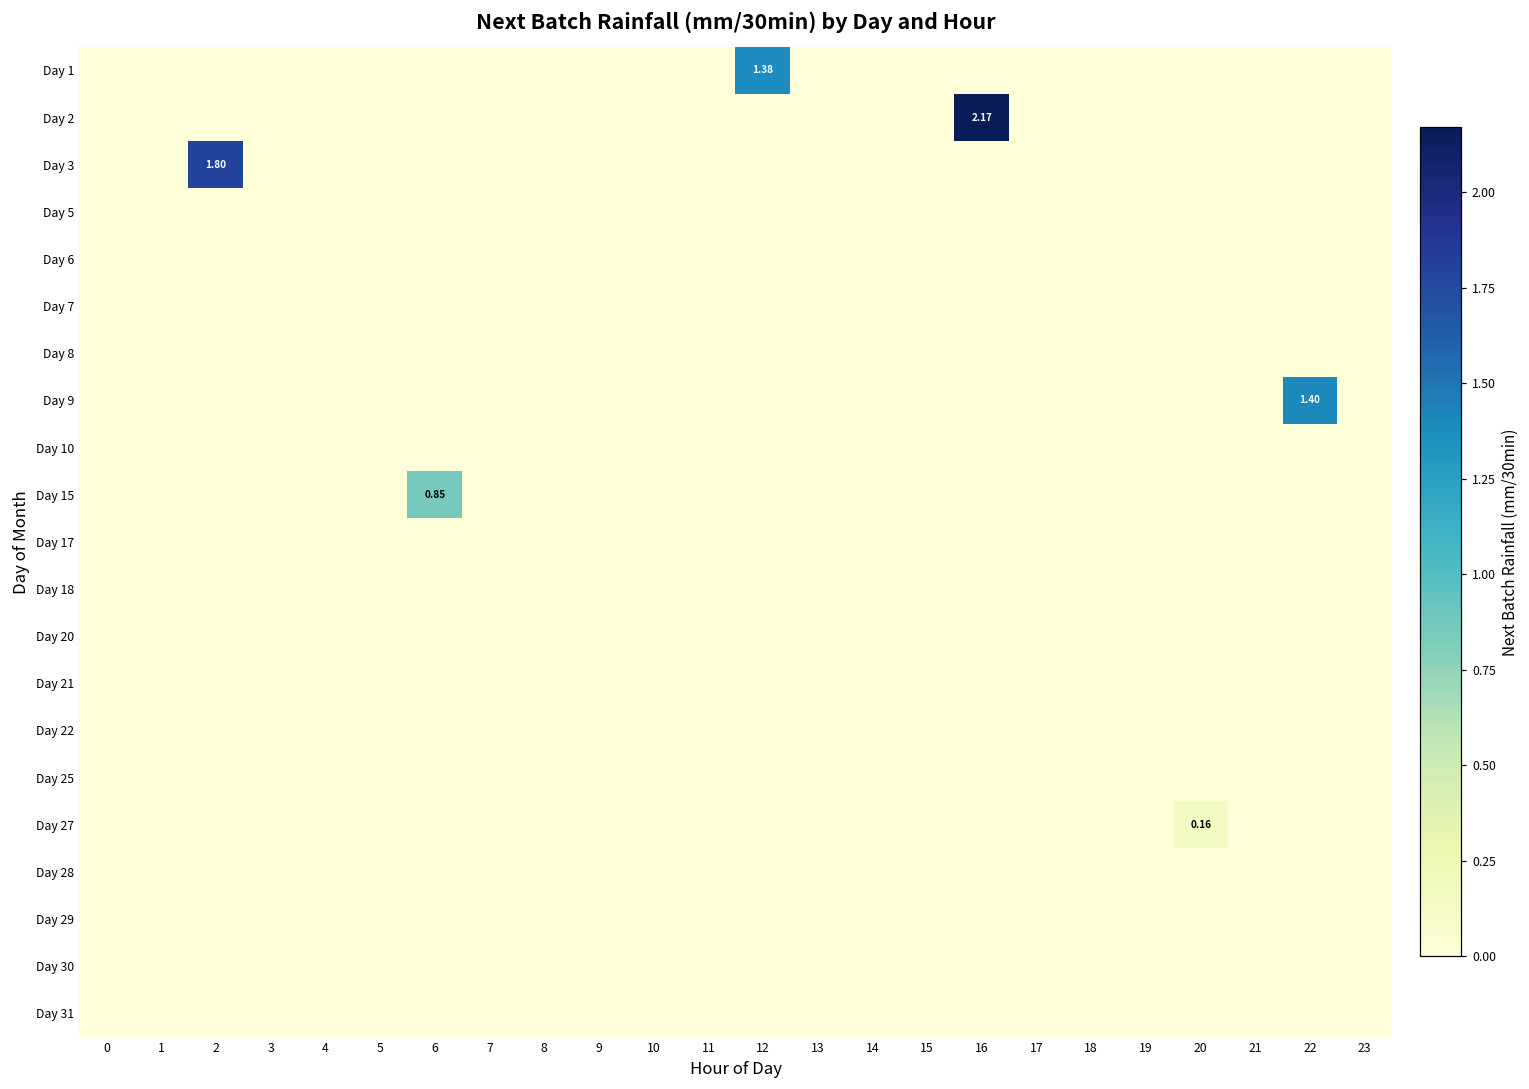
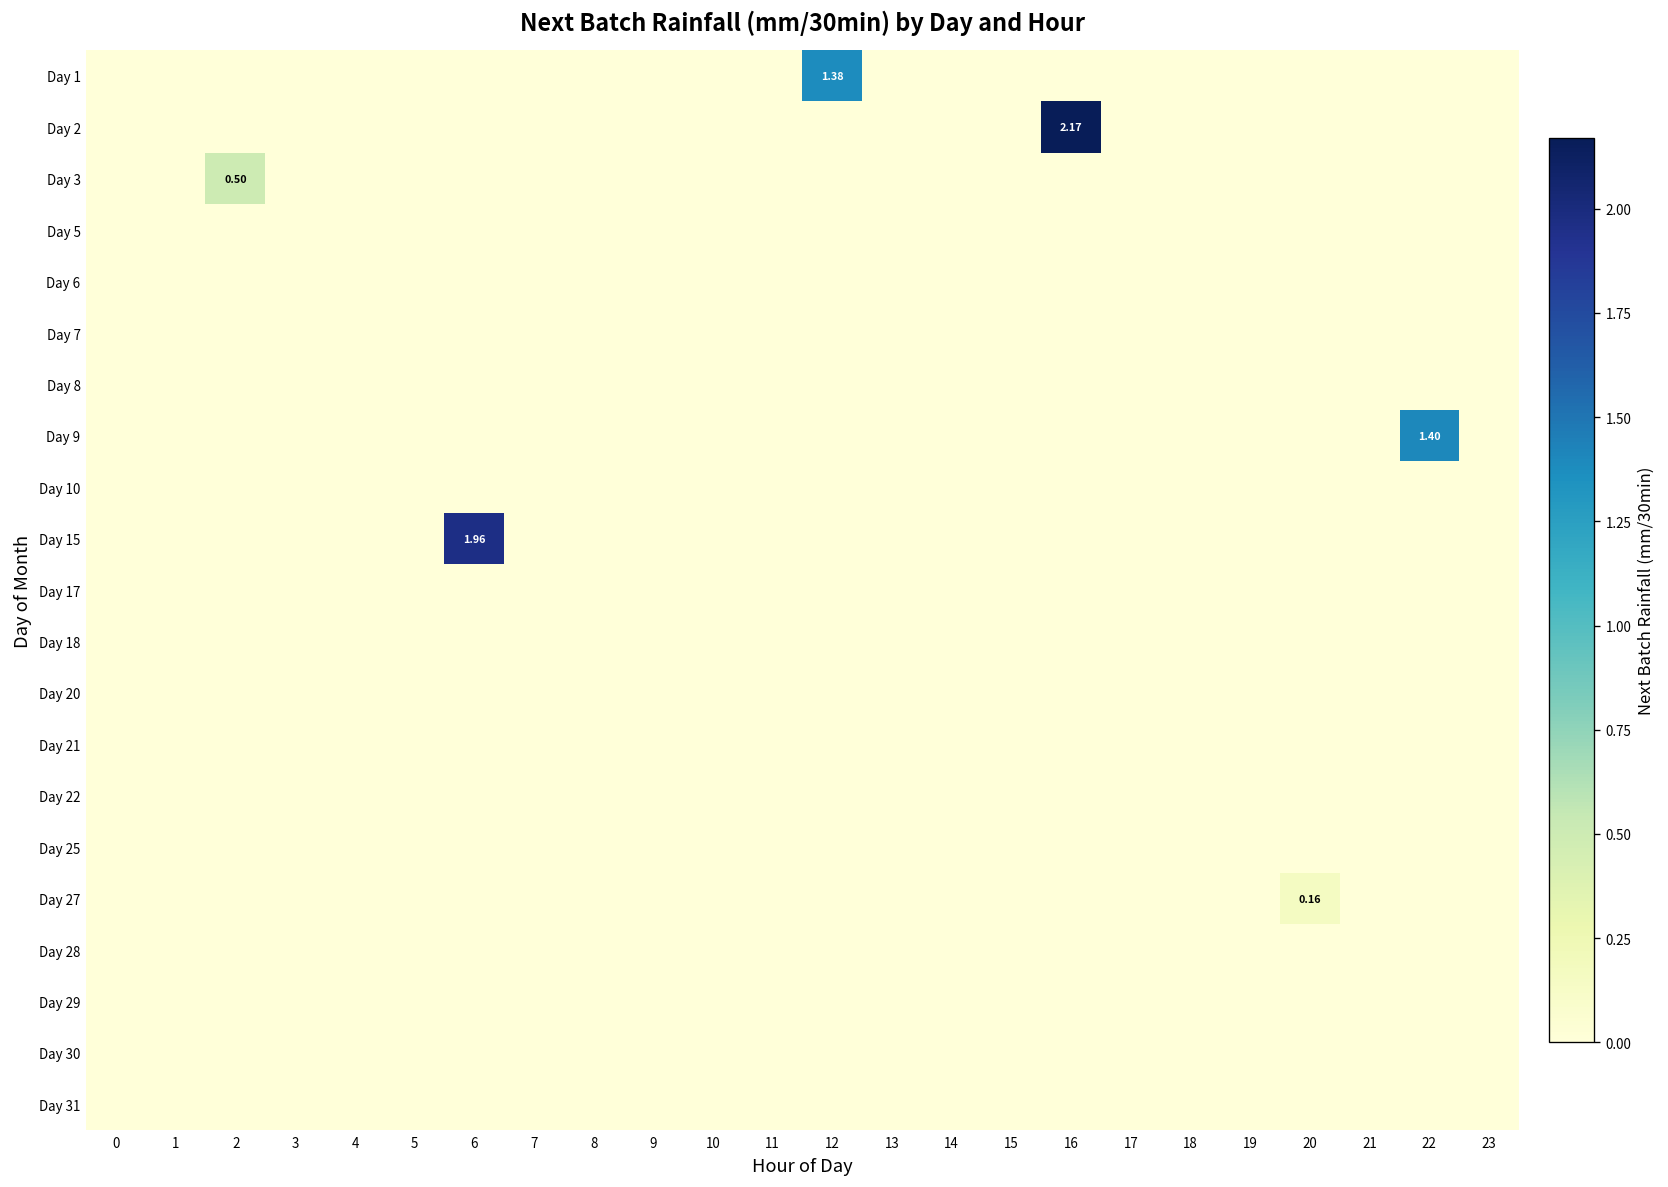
  {
    "Day 1": {
      "12": 1.38
    },
    "Day 2": {
      "16": 2.17
    },
    "Day 3": {
-     "2": 1.80
+     "2": 0.50
    },
    "Day 9": {
      "22": 1.40
    },
    "Day 15": {
-     "6": 0.85
+     "6": 1.96
    },
    "Day 27": {
      "20": 0.16
    }
  }
